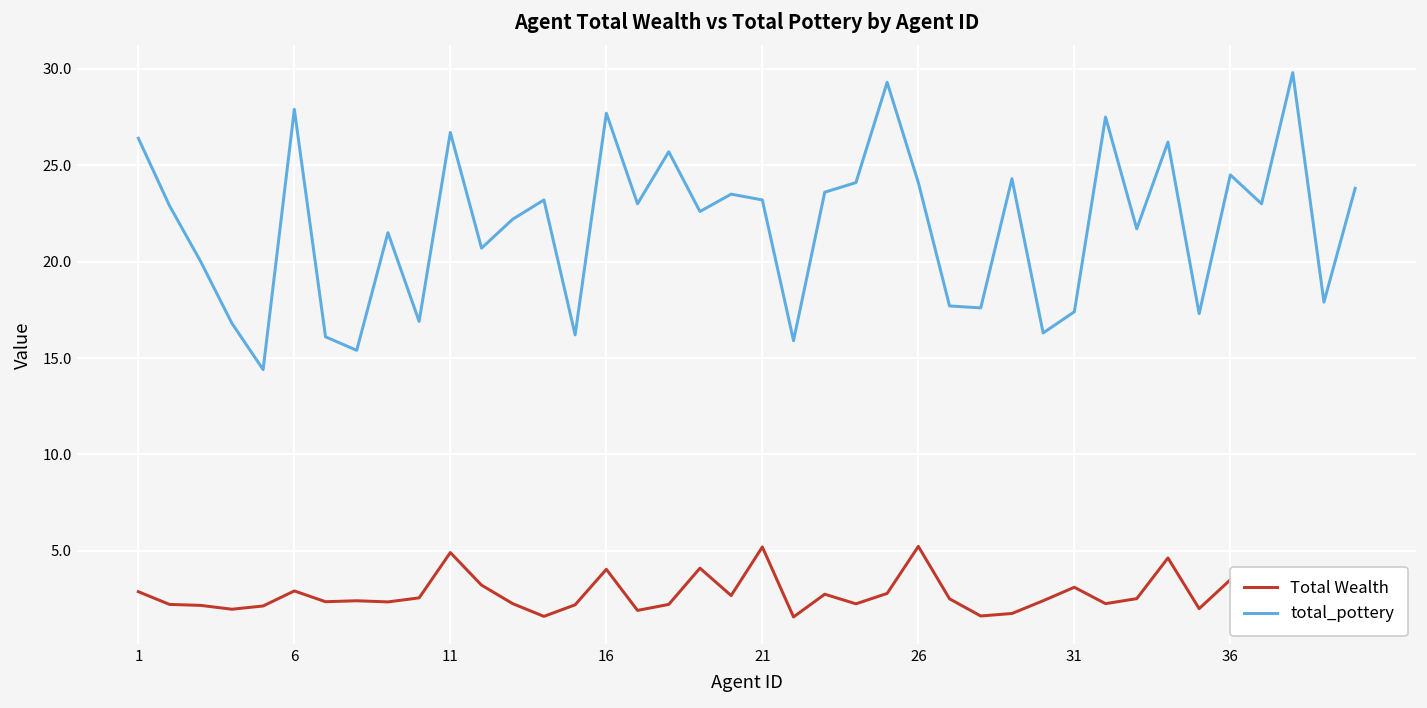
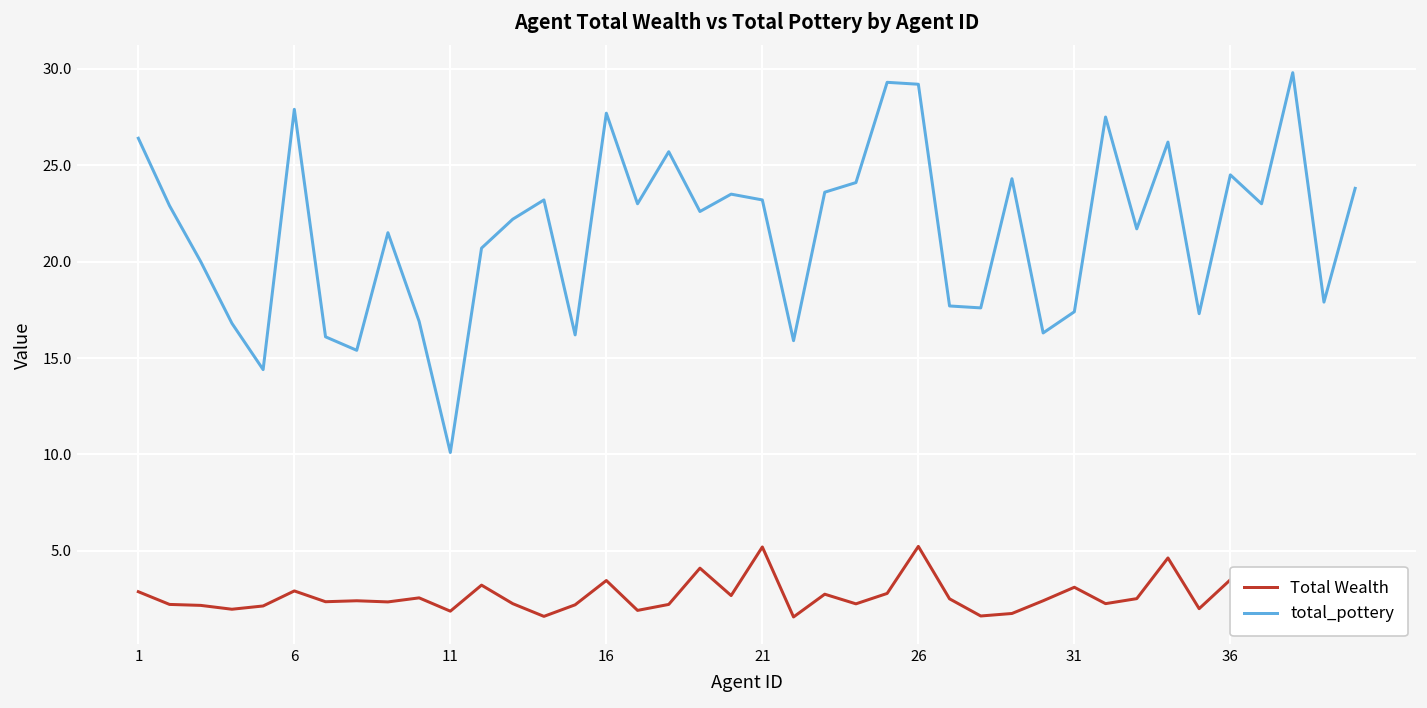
  {
    "Total Wealth": {
      "1": 2.9,
      "6": 2.9,
-     "11": 4.9,
-     "16": 4.0,
+     "11": 1.9,
+     "16": 3.5,
      "21": 5.2,
      "26": 5.2,
      "31": 3.1,
      "36": 3.5
    },
    "total_pottery": {
      "1": 26.4,
      "6": 27.9,
-     "11": 26.7,
+     "11": 10.1,
      "16": 27.7,
      "21": 23.2,
-     "26": 24.1,
+     "26": 29.2,
      "31": 17.4,
      "36": 24.5
    }
  }
